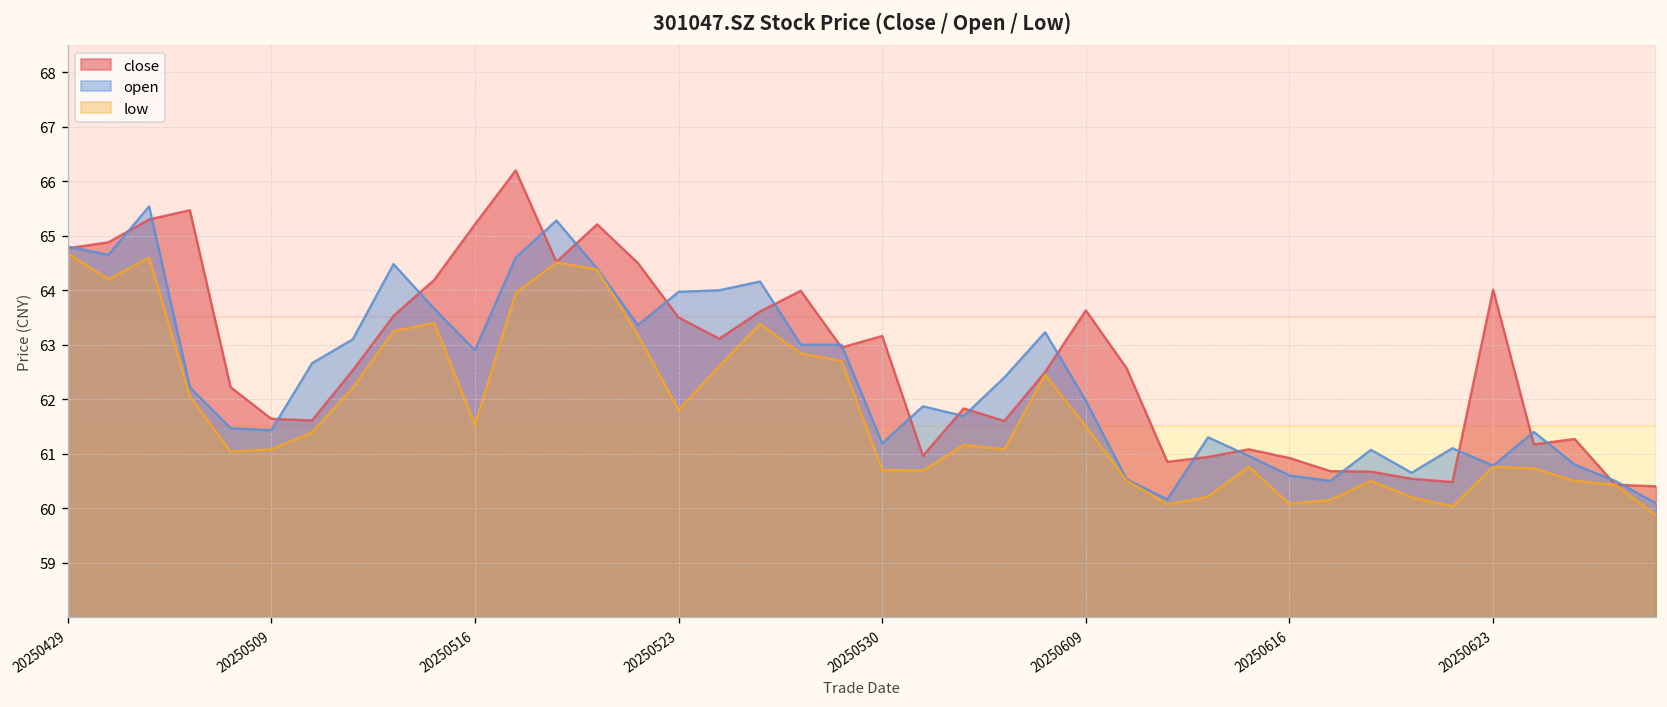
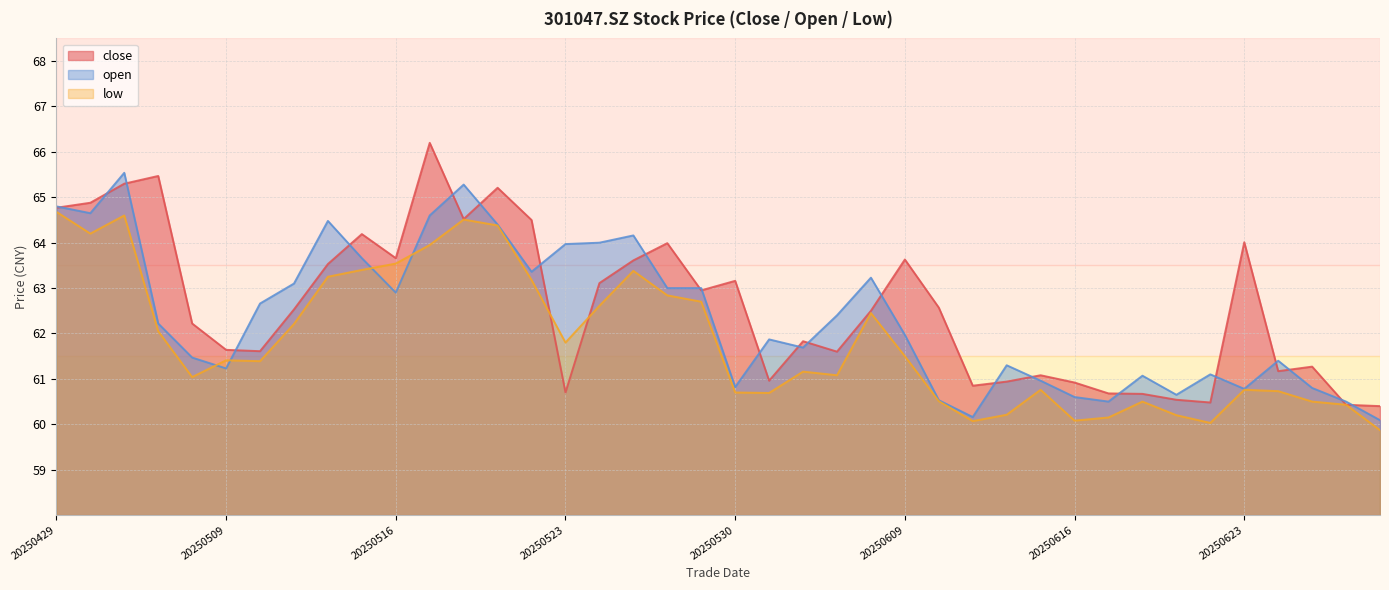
  {
    "close": {
      "20250509": 61.6,
-     "20250516": 65.2,
-     "20250523": 63.5,
+     "20250516": 63.7,
+     "20250523": 60.7,
      "20250530": 63.2,
      "20250609": 63.6,
      "20250616": 60.9,
      "20250623": 64.0
    },
    "open": {
-     "20250509": 61.4,
+     "20250509": 61.2,
      "20250516": 62.9,
      "20250523": 64.0,
-     "20250530": 61.2,
+     "20250530": 60.8,
      "20250609": 62.0,
      "20250616": 60.6
    },
    "low": {
      "20250429": 64.7,
-     "20250509": 61.1,
-     "20250516": 61.5,
+     "20250509": 61.4,
+     "20250516": 63.5,
      "20250523": 61.8,
      "20250530": 60.7,
      "20250609": 61.5,
      "20250616": 60.1
    }
  }
